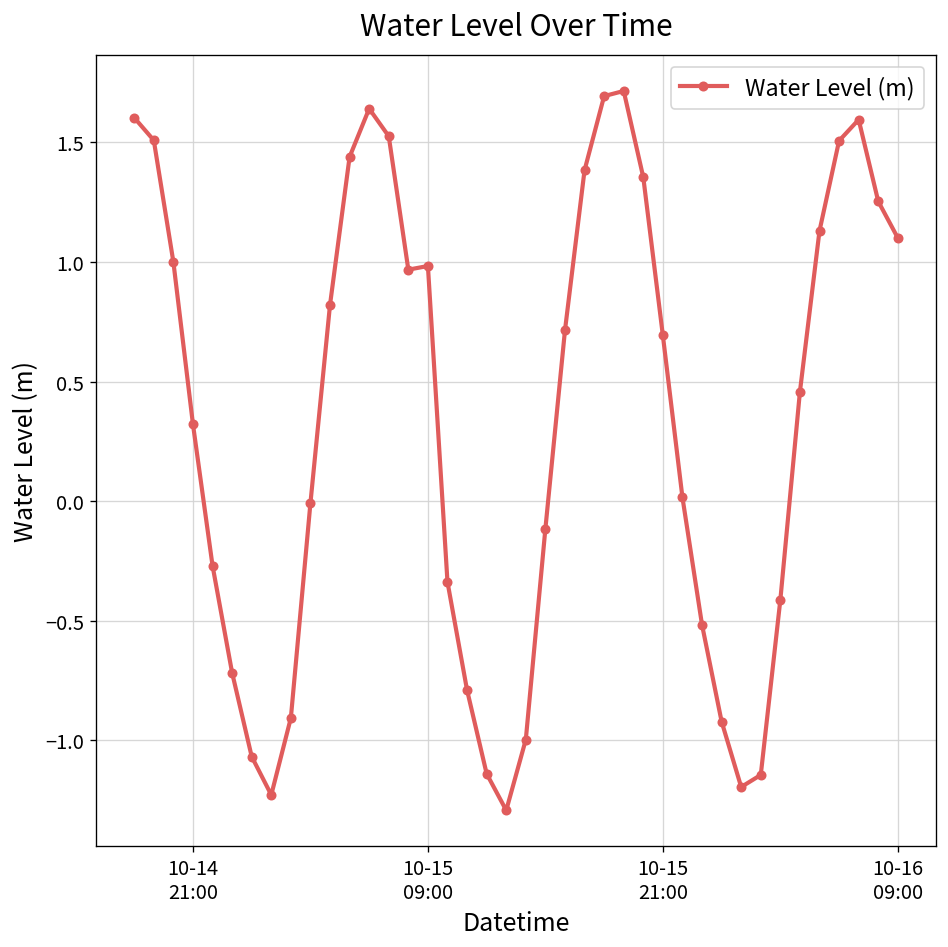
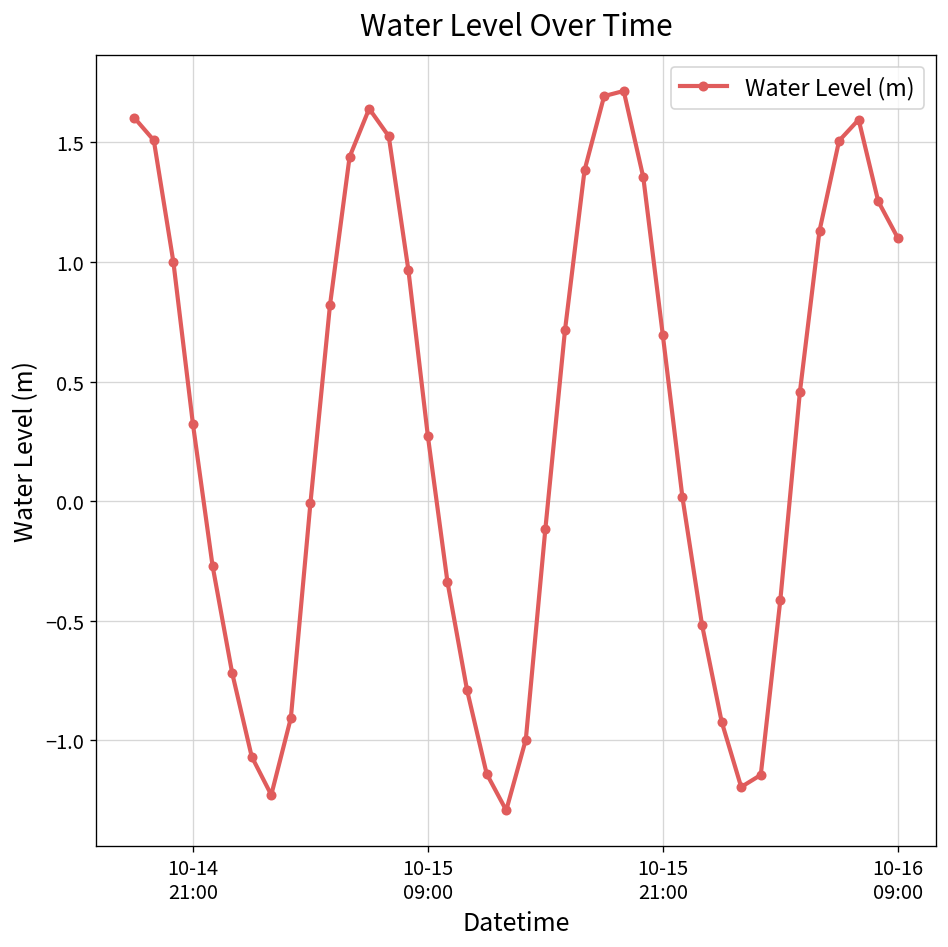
  {
    "10-14 21:00": 0.32,
-   "10-15 09:00": 0.98,
+   "10-15 09:00": 0.27,
    "10-15 21:00": 0.69,
    "10-16 09:00": 1.10
  }
